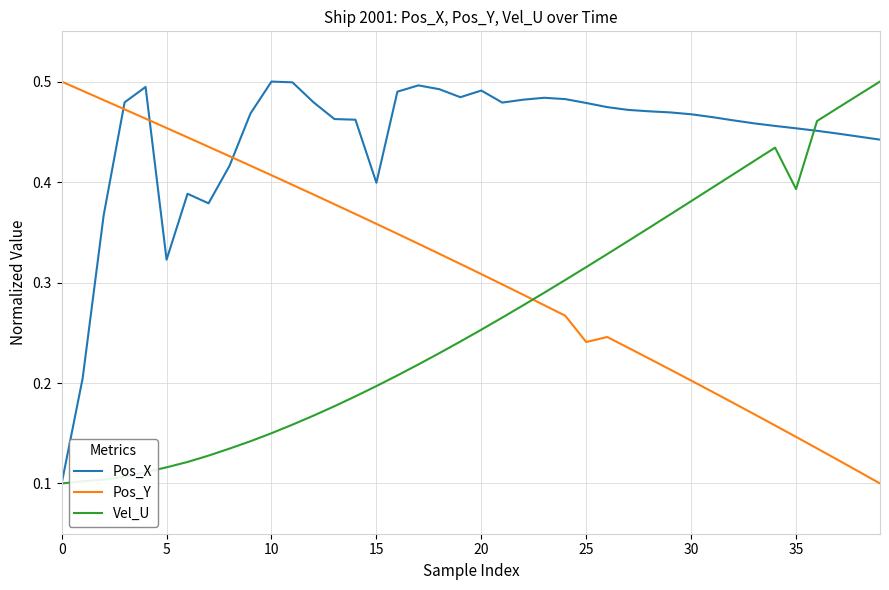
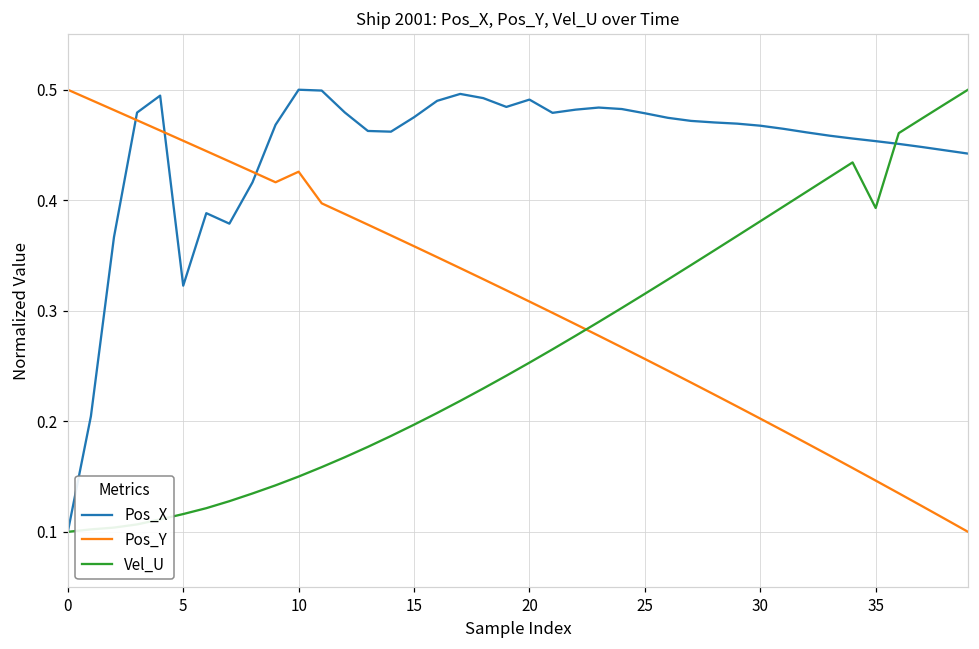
  {
    "Pos_X": {
      "5": 0.323,
      "10": 0.500,
-     "15": 0.399,
+     "15": 0.475,
      "20": 0.491,
      "25": 0.479,
      "30": 0.467,
      "35": 0.453
    },
    "Pos_Y": {
      "0": 0.500,
      "5": 0.454,
-     "10": 0.407,
+     "10": 0.426,
      "15": 0.358,
      "20": 0.308,
-     "25": 0.241,
+     "25": 0.256,
      "30": 0.202,
      "35": 0.146
    },
    "Vel_U": {
      "5": 0.116,
      "10": 0.150,
      "15": 0.197,
      "20": 0.253,
      "25": 0.315,
      "30": 0.381,
      "35": 0.393
    }
  }
